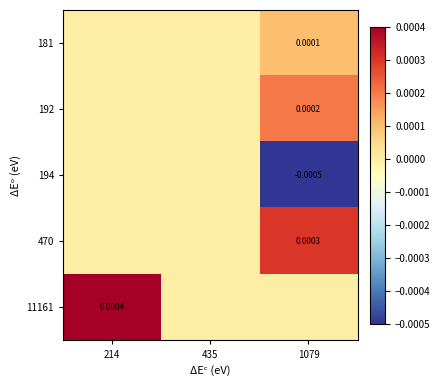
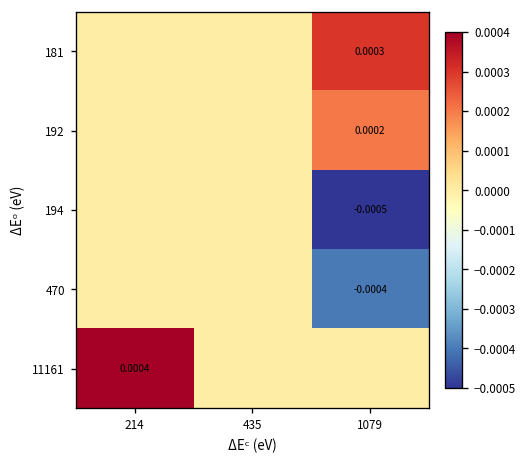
  {
    "181": {
-     "1079": 0.0001
+     "1079": 0.0003
    },
    "192": {
      "1079": 0.0002
    },
    "194": {
      "1079": -0.0005
    },
    "470": {
-     "1079": 0.0003
+     "1079": -0.0004
    },
    "11161": {
      "214": 0.0004
    }
  }
